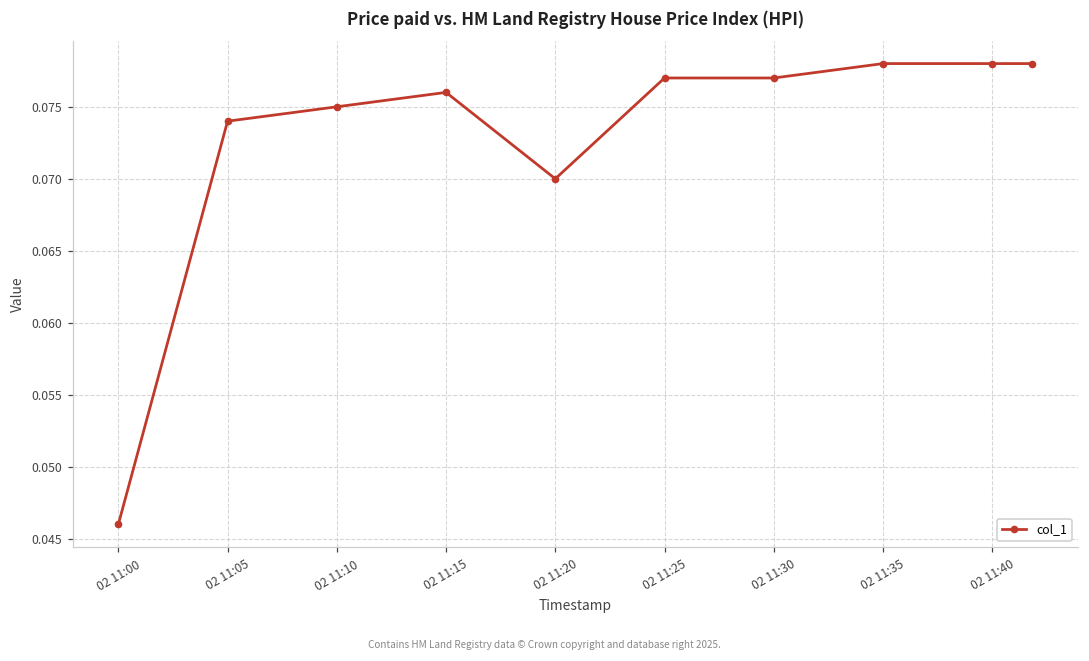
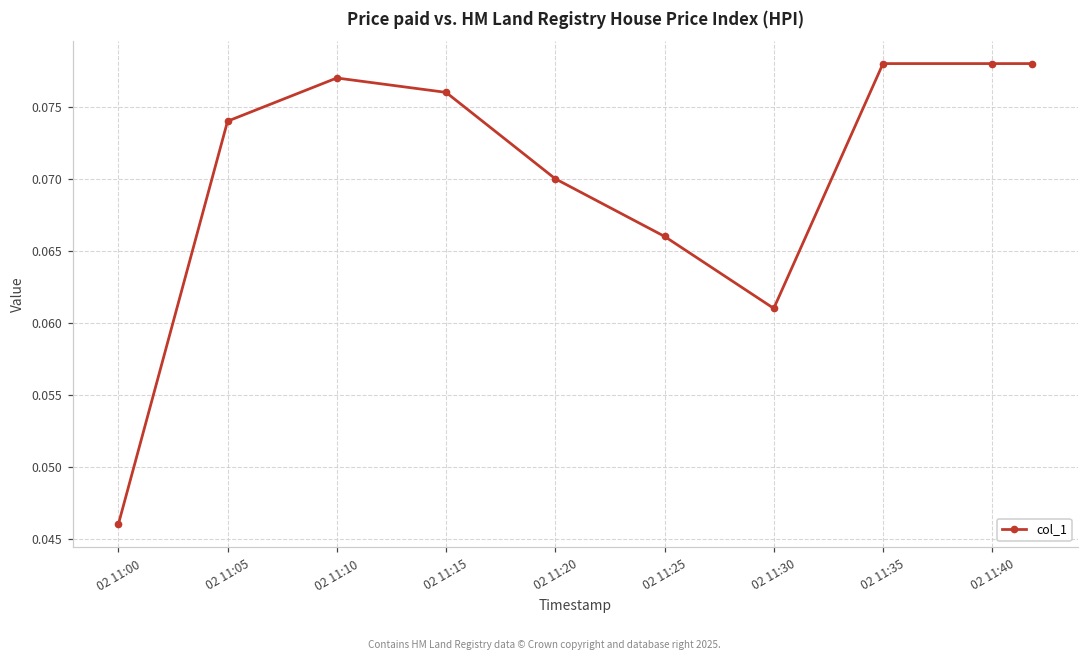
  {
    "02 11:00": 0.046,
    "02 11:05": 0.074,
-   "02 11:10": 0.075,
+   "02 11:10": 0.077,
    "02 11:15": 0.076,
    "02 11:20": 0.070,
-   "02 11:25": 0.077,
-   "02 11:30": 0.077,
+   "02 11:25": 0.066,
+   "02 11:30": 0.061,
    "02 11:35": 0.078,
    "02 11:40": 0.078
  }
